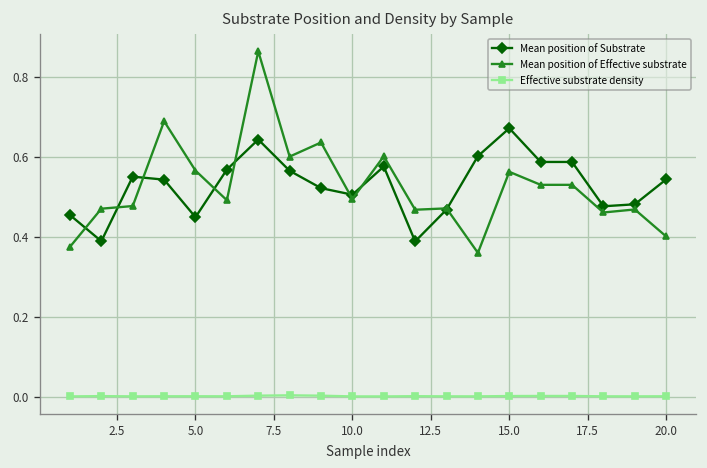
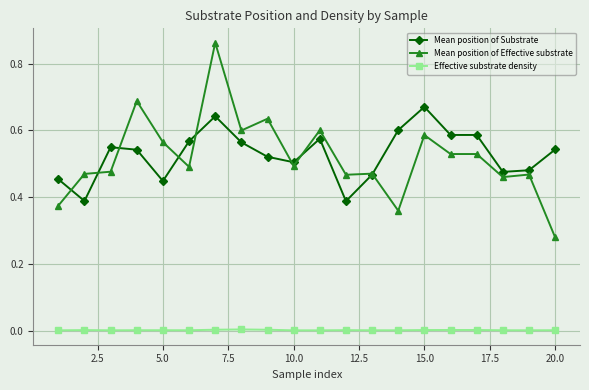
  {
    "Mean position of Substrate": {
      "5.0": 0.45,
      "10.0": 0.50,
      "15.0": 0.67,
      "20.0": 0.54
    },
    "Mean position of Effective substrate": {
      "5.0": 0.56,
      "10.0": 0.49,
-     "15.0": 0.56,
-     "20.0": 0.40
+     "15.0": 0.59,
+     "20.0": 0.28
    },
    "Effective substrate density": {
      "5.0": 0.00,
      "10.0": 0.00,
      "15.0": 0.00,
      "20.0": 0.00
    }
  }
